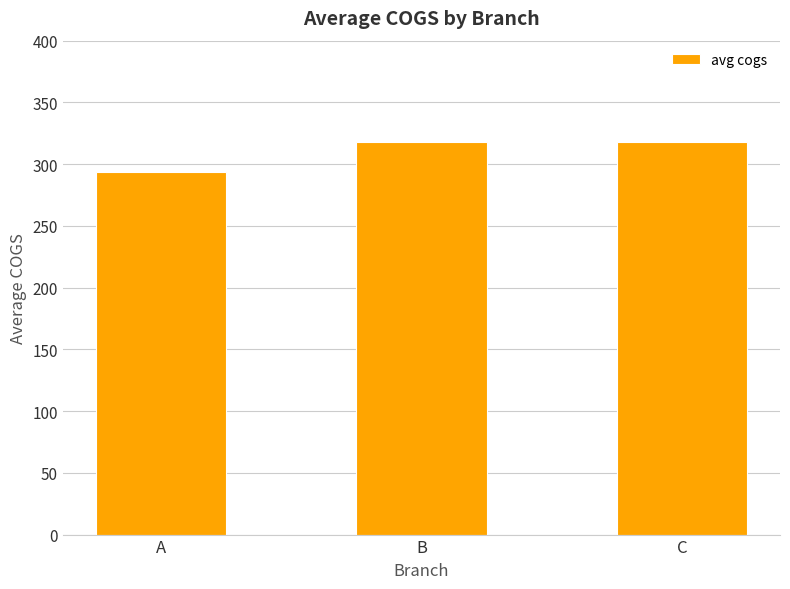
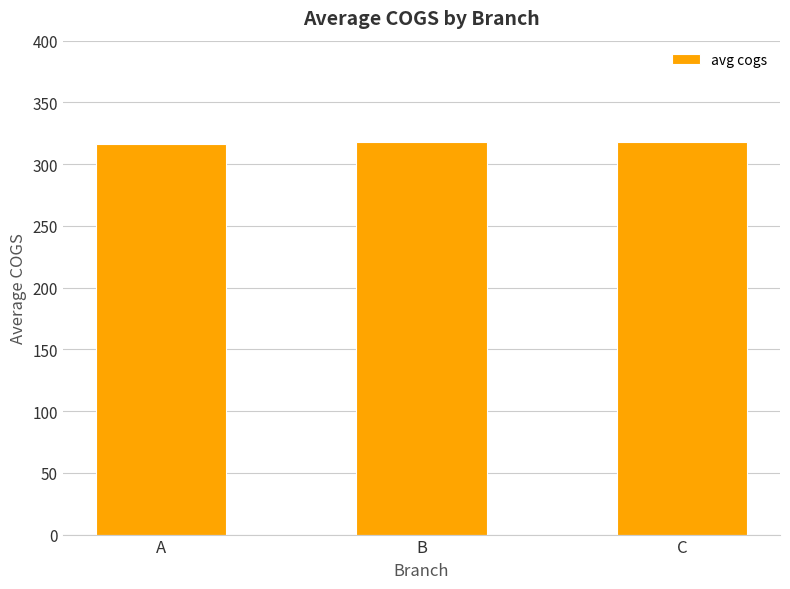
  {
-   "A": 293,
+   "A": 316,
    "B": 318,
    "C": 318
  }
